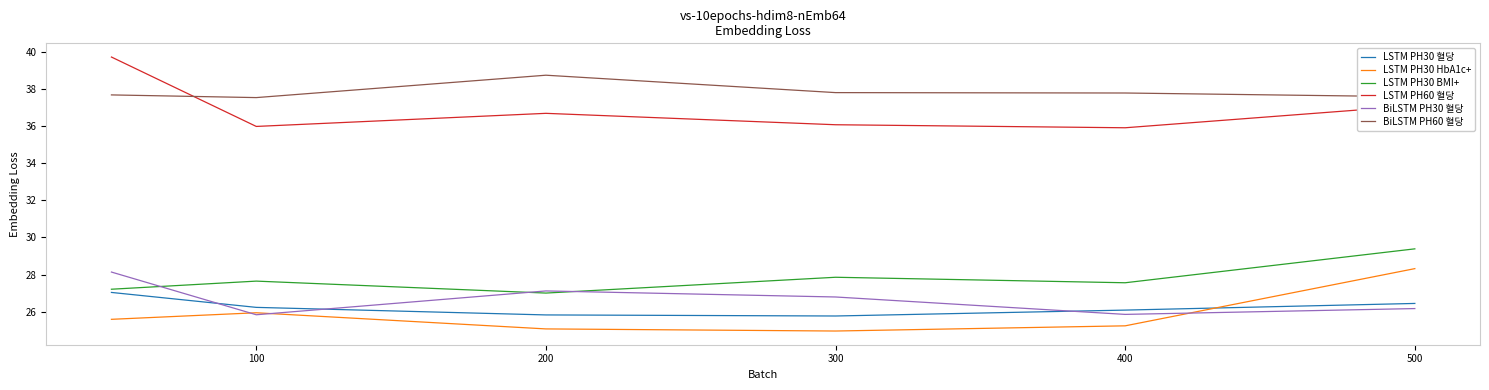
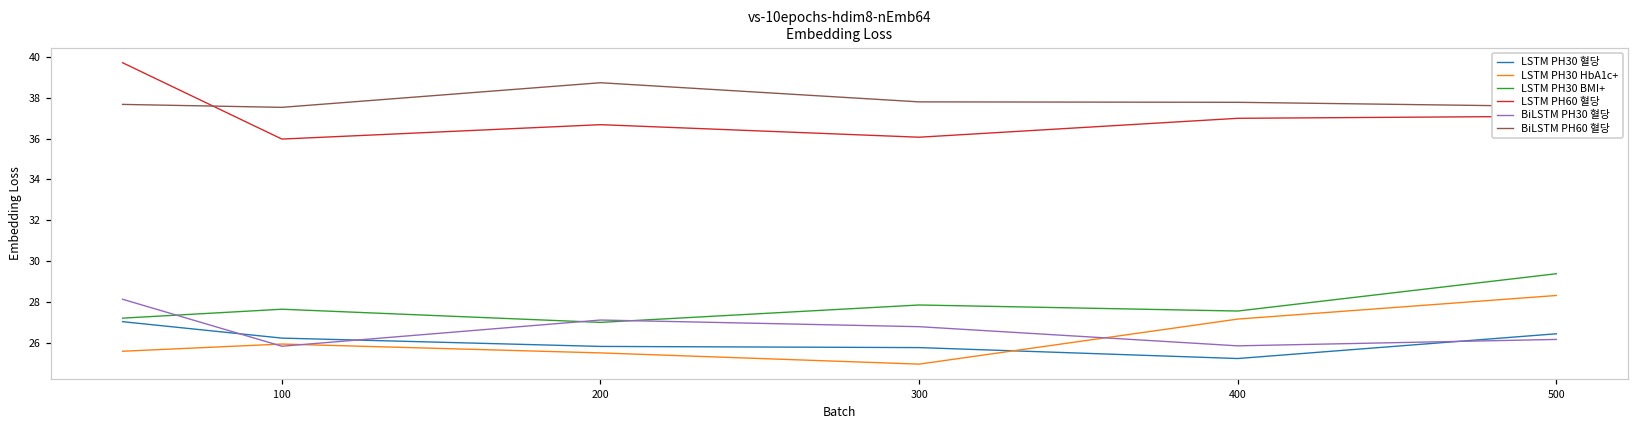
  {
    "LSTM PH30 혈당": {
      "100": 26.2,
      "200": 25.8,
      "300": 25.8,
-     "400": 26.1,
+     "400": 25.2,
      "500": 26.4
    },
    "LSTM PH30 HbA1c+": {
-     "200": 25.1,
+     "200": 25.5,
      "300": 25.0,
-     "400": 25.2,
+     "400": 27.2,
      "500": 28.3
    },
    "LSTM PH30 BMI+": {
      "100": 27.6,
      "300": 27.9,
      "400": 27.6,
      "500": 29.4
    },
    "LSTM PH60 혈당": {
      "100": 36.0,
      "200": 36.7,
      "300": 36.1,
-     "400": 35.9
+     "400": 37.0
    },
    "BiLSTM PH30 혈당": {
      "300": 26.8,
      "400": 25.9,
      "500": 26.2
    },
    "BiLSTM PH60 혈당": {
      "100": 37.5,
      "200": 38.7,
      "300": 37.8,
      "400": 37.8
    }
  }
